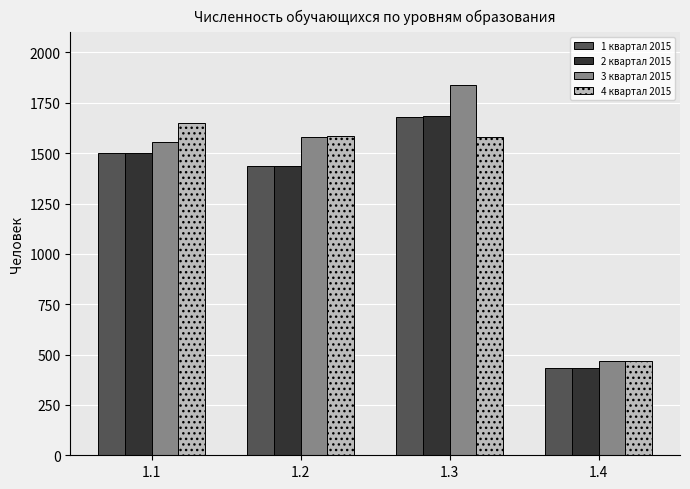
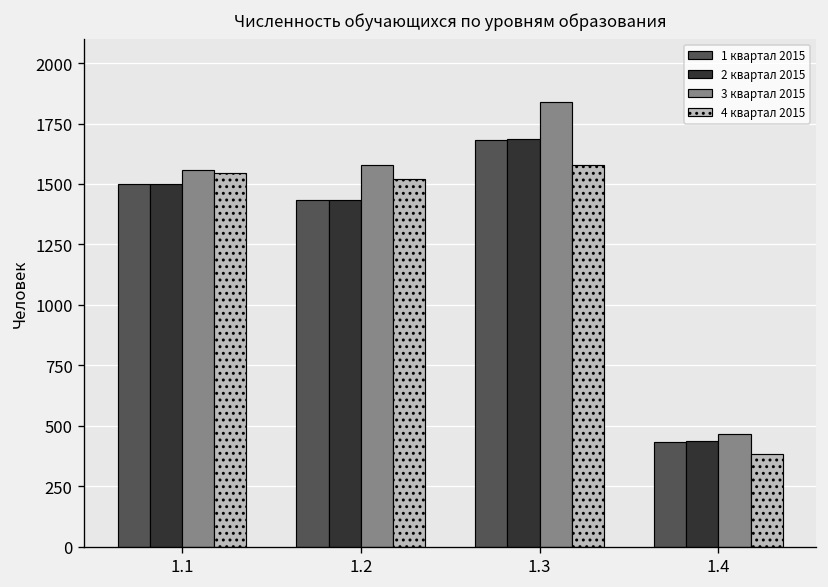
  {
    "3 квартал 2015": {
      "1.1": 1560,
      "1.2": 1580,
      "1.3": 1840,
      "1.4": 470
    },
    "4 квартал 2015": {
-     "1.1": 1650,
-     "1.2": 1580,
+     "1.1": 1550,
+     "1.2": 1520,
      "1.3": 1580,
-     "1.4": 470
+     "1.4": 380
    }
  }
